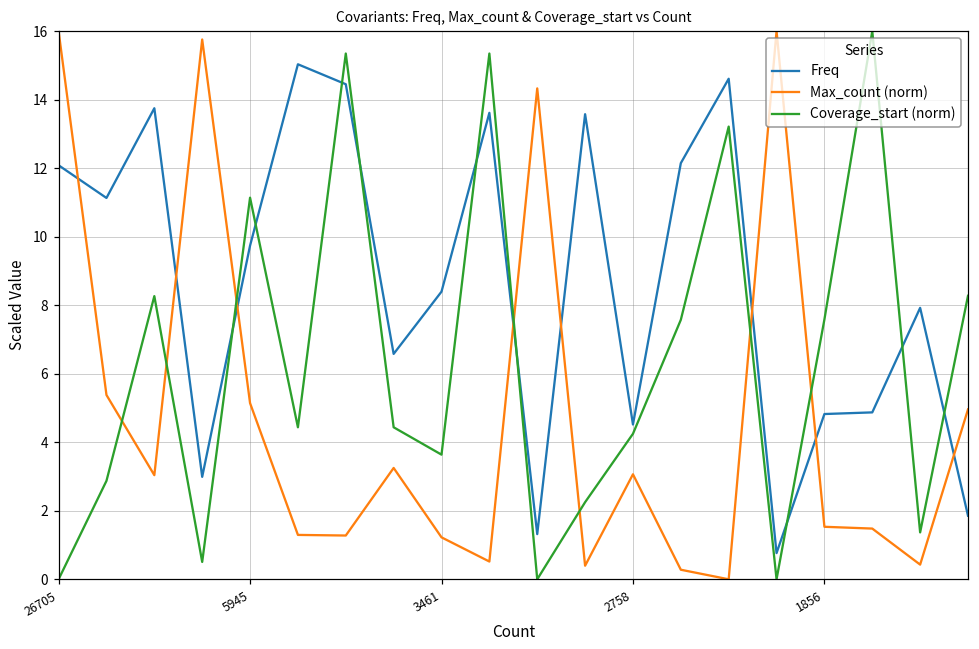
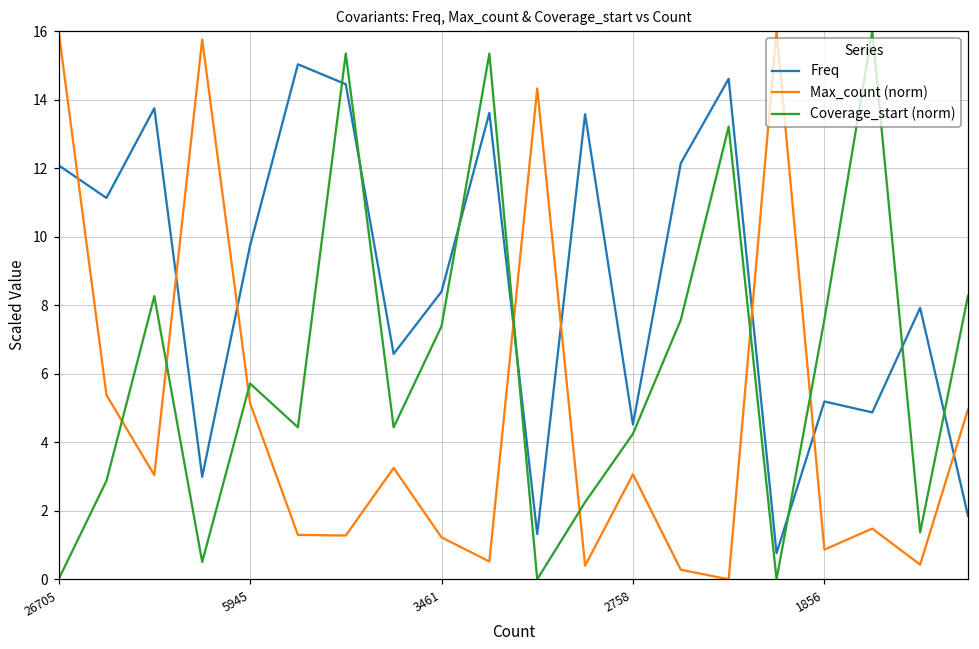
  {
    "Freq": {
      "26705": 12.1,
      "5945": 9.7,
      "3461": 8.4,
      "2758": 4.5,
-     "1856": 4.8
+     "1856": 5.2
    },
    "Max_count (norm)": {
      "26705": 16.0,
      "5945": 5.1,
      "3461": 1.2,
      "2758": 3.1,
-     "1856": 1.5
+     "1856": 0.9
    },
    "Coverage_start (norm)": {
      "26705": 0.0,
-     "5945": 11.1,
-     "3461": 3.6,
+     "5945": 5.7,
+     "3461": 7.4,
      "2758": 4.2,
      "1856": 7.6
    }
  }
